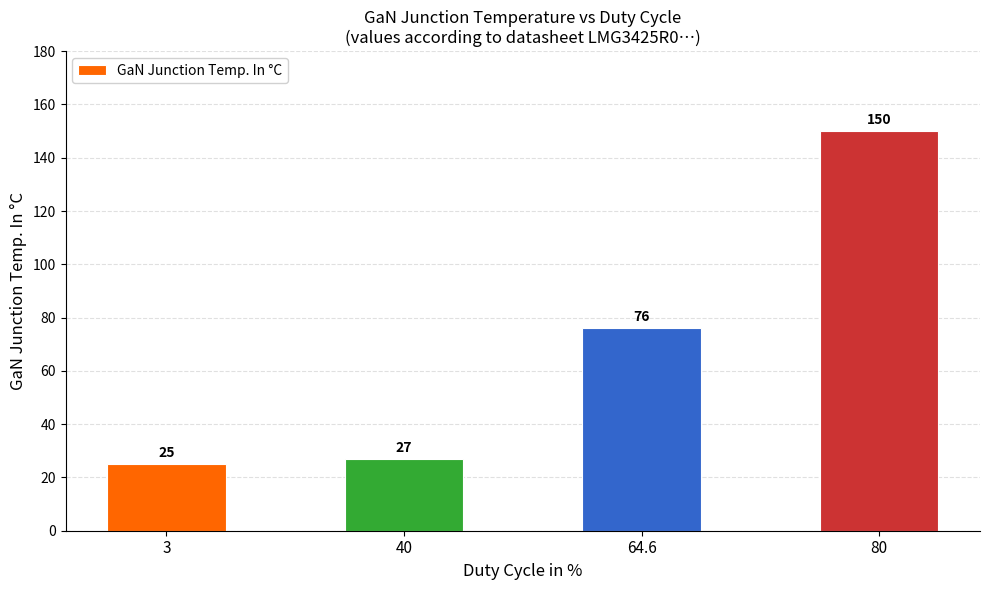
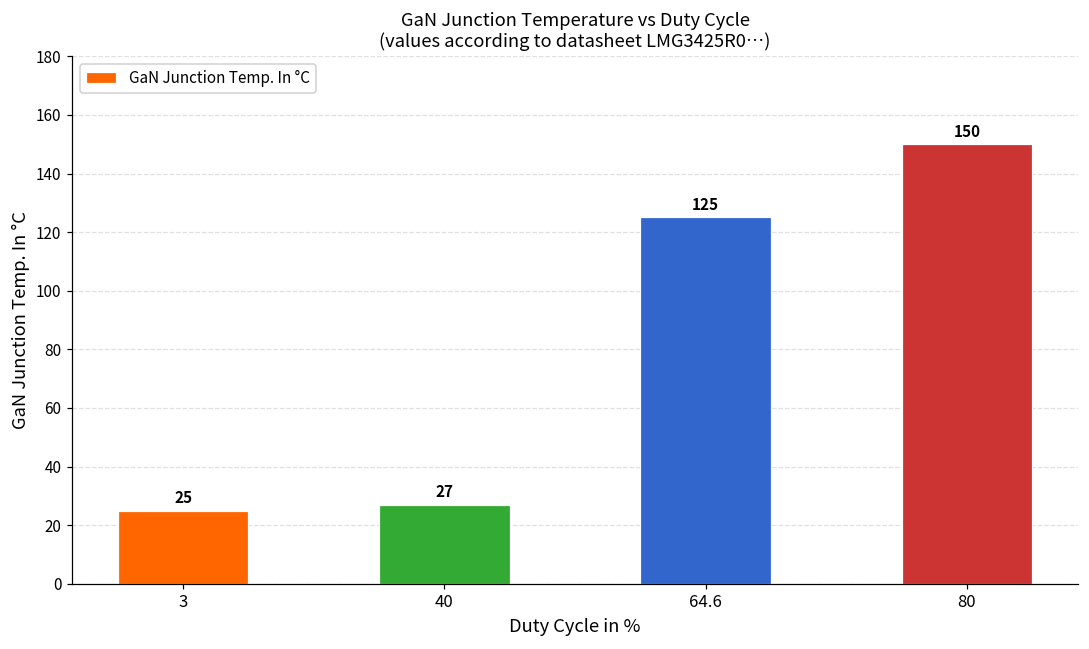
  {
    "3": 25,
    "40": 27,
-   "64.6": 76,
+   "64.6": 125,
    "80": 150
  }
